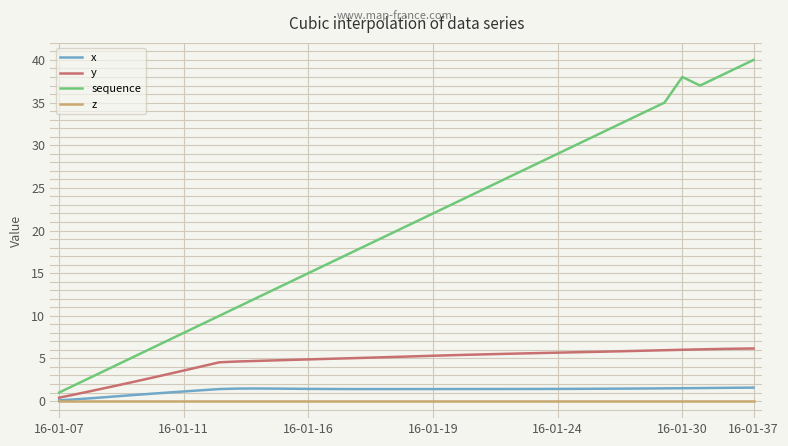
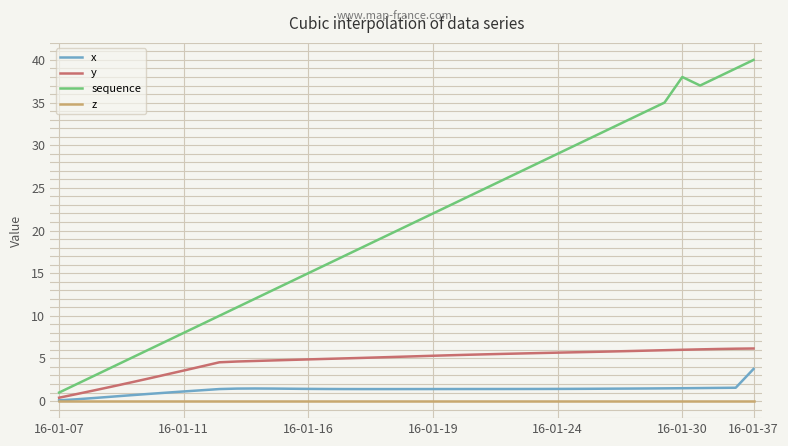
  {
    "x": {
      "16-01-30": 2,
-     "16-01-37": 2
+     "16-01-37": 4
    },
    "sequence": {
      "16-01-30": 38,
      "16-01-37": 40
    }
  }
